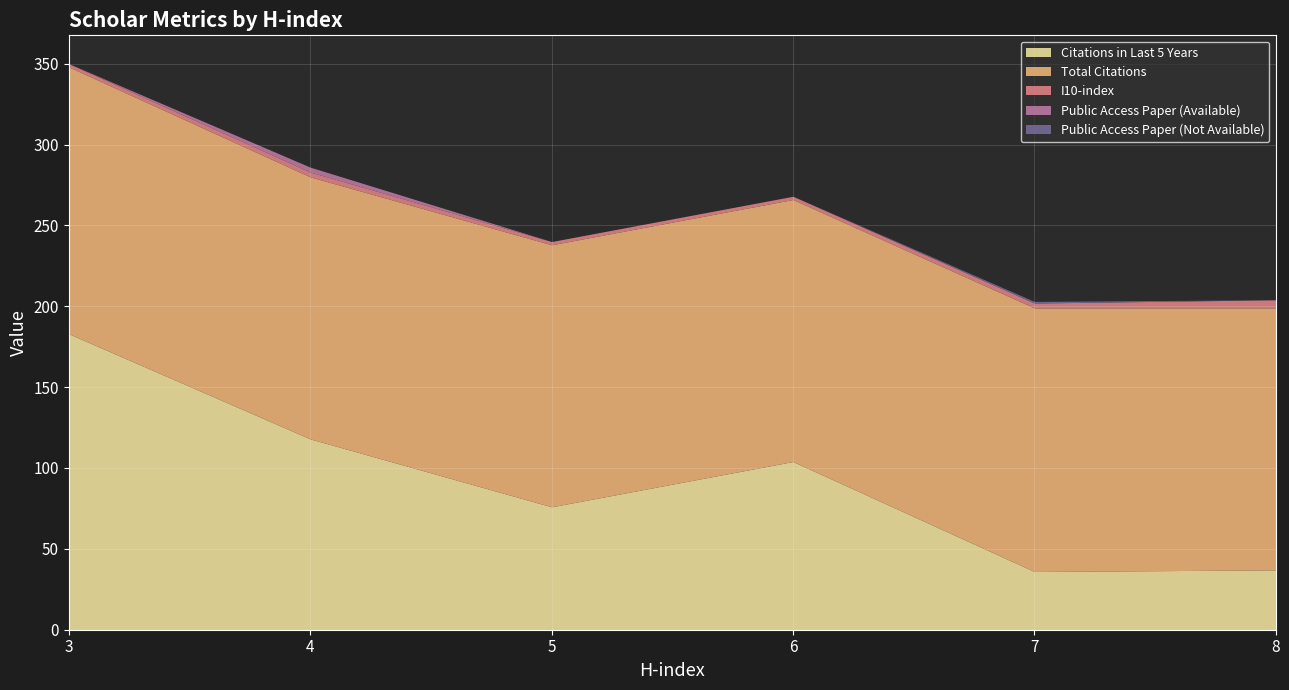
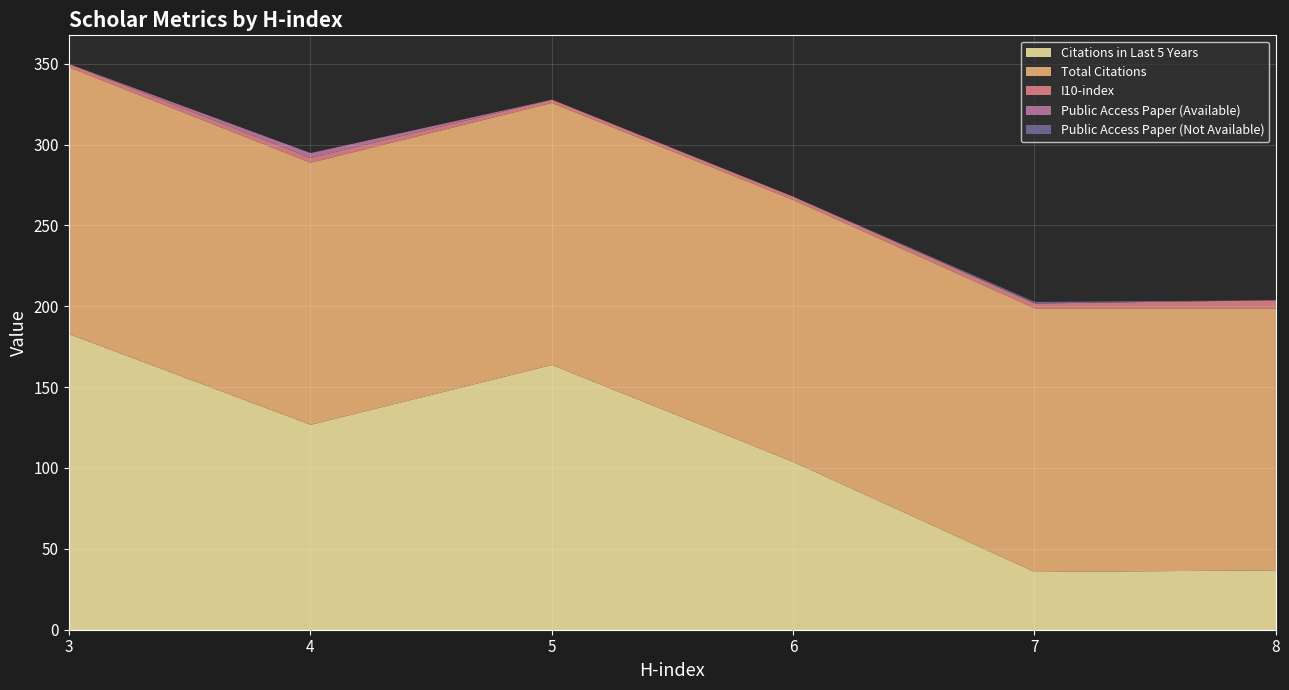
  {
    "Citations in Last 5 Years": {
      "3": 183,
-     "4": 118,
-     "5": 76,
+     "4": 127,
+     "5": 164,
      "6": 104,
      "7": 36,
      "8": 37
    }
  }
